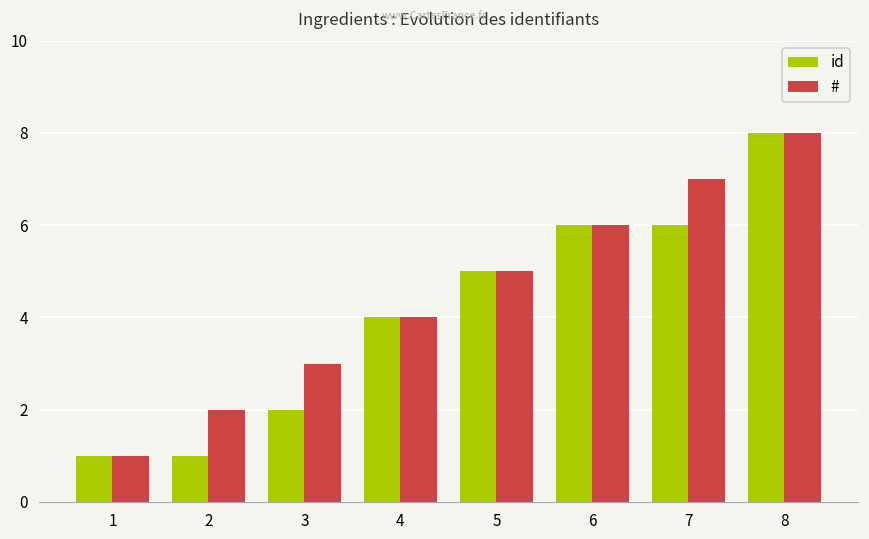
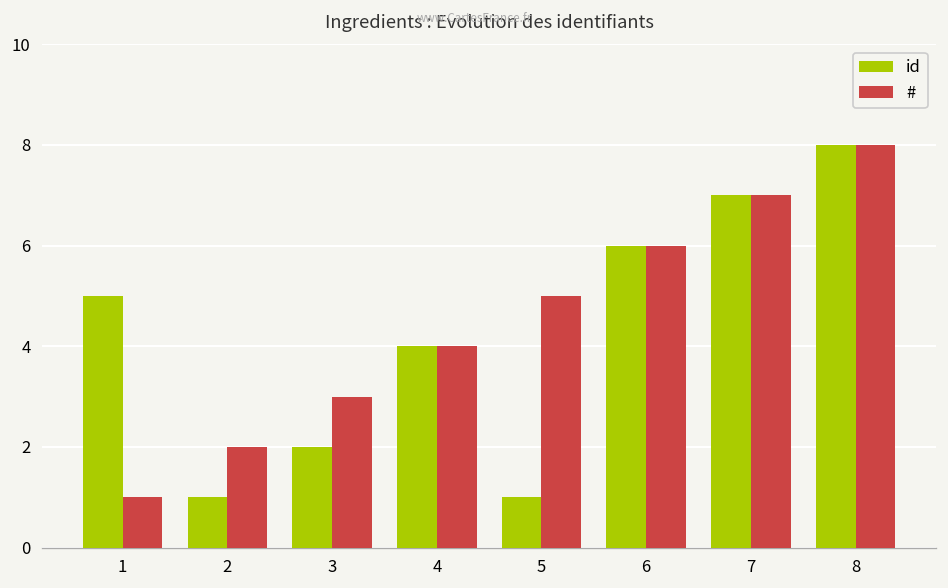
  {
    "id": {
-     "1": 1,
+     "1": 5,
      "2": 1,
      "3": 2,
      "4": 4,
-     "5": 5,
+     "5": 1,
      "6": 6,
-     "7": 6,
+     "7": 7,
      "8": 8
    },
    "#": {
      "1": 1,
      "2": 2,
      "3": 3,
      "4": 4,
      "5": 5,
      "6": 6,
      "7": 7,
      "8": 8
    }
  }
